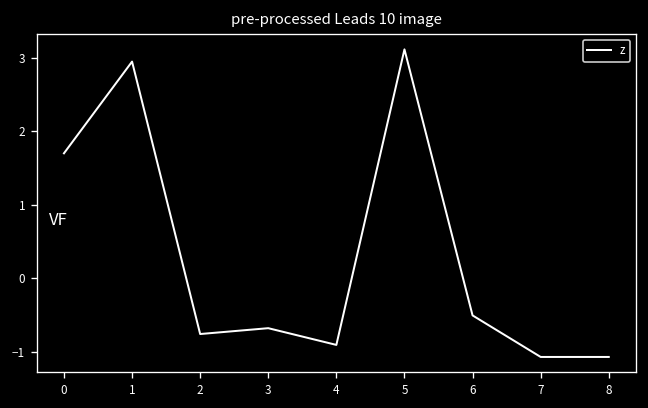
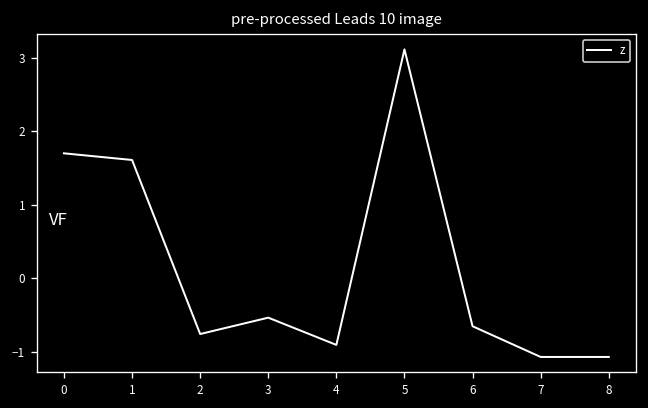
  {
    "0": 1.7,
-   "1": 2.9,
+   "1": 1.6,
    "2": -0.8,
-   "3": -0.7,
+   "3": -0.5,
    "4": -0.9,
    "5": 3.1,
-   "6": -0.5,
+   "6": -0.7,
    "7": -1.1,
    "8": -1.1
  }
